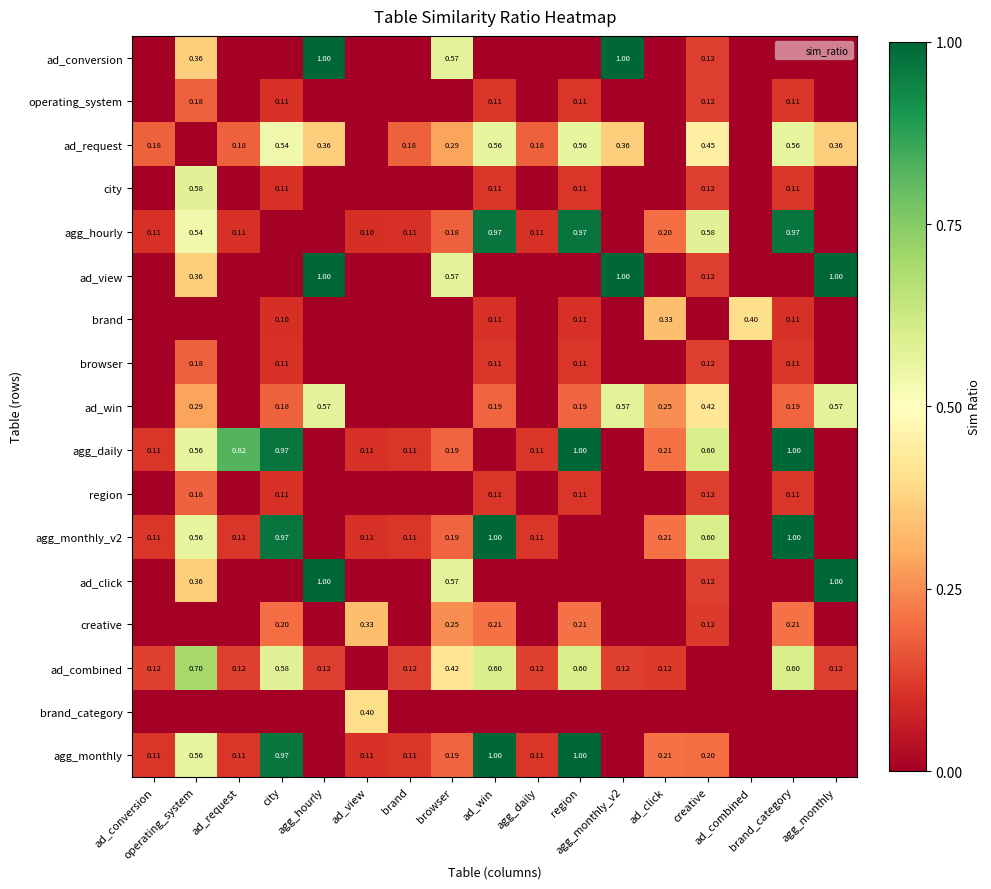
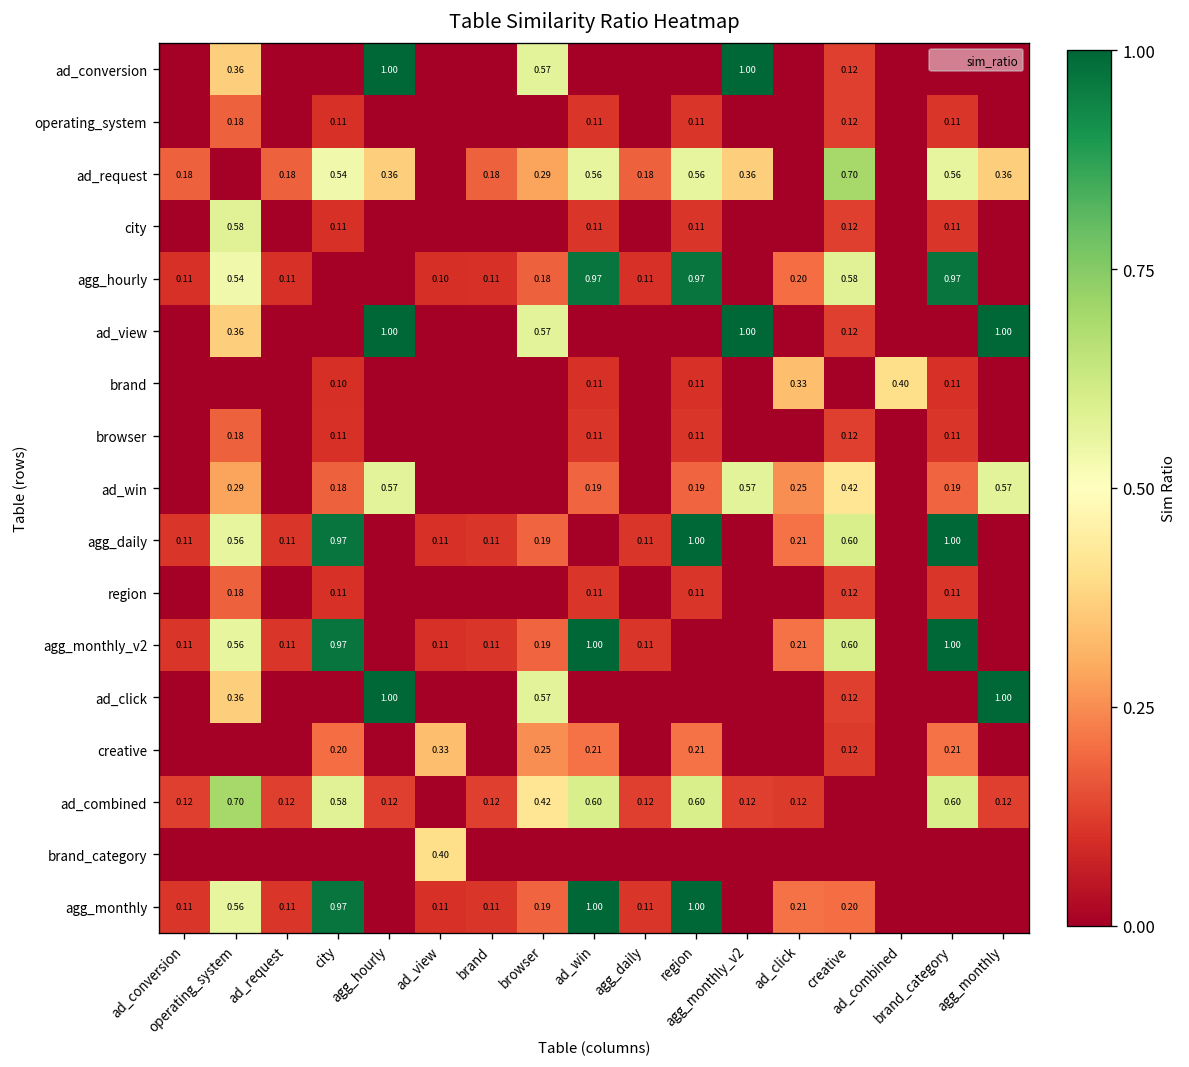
  {
    "ad_conversion": {
      "operating_system": 0.36,
      "agg_hourly": 1.00,
      "browser": 0.57,
      "agg_monthly_v2": 1.00,
      "creative": 0.12
    },
    "operating_system": {
      "operating_system": 0.18,
      "city": 0.11,
      "ad_win": 0.11,
      "region": 0.11,
      "creative": 0.12,
      "brand_category": 0.11
    },
    "ad_request": {
      "ad_conversion": 0.18,
      "ad_request": 0.18,
      "city": 0.54,
      "agg_hourly": 0.36,
      "brand": 0.18,
      "browser": 0.29,
      "ad_win": 0.56,
      "agg_daily": 0.18,
      "region": 0.56,
      "agg_monthly_v2": 0.36,
-     "creative": 0.45,
+     "creative": 0.70,
      "brand_category": 0.56,
      "agg_monthly": 0.36
    },
    "city": {
      "operating_system": 0.58,
      "city": 0.11,
      "ad_win": 0.11,
      "region": 0.11,
      "creative": 0.12,
      "brand_category": 0.11
    },
    "agg_hourly": {
      "ad_conversion": 0.11,
      "operating_system": 0.54,
      "ad_request": 0.11,
      "ad_view": 0.10,
      "brand": 0.11,
      "browser": 0.18,
      "ad_win": 0.97,
      "agg_daily": 0.11,
      "region": 0.97,
      "ad_click": 0.20,
      "creative": 0.58,
      "brand_category": 0.97
    },
    "ad_view": {
      "operating_system": 0.36,
      "agg_hourly": 1.00,
      "browser": 0.57,
      "agg_monthly_v2": 1.00,
      "creative": 0.12,
      "agg_monthly": 1.00
    },
    "brand": {
      "city": 0.10,
      "ad_win": 0.11,
      "region": 0.11,
      "ad_click": 0.33,
      "ad_combined": 0.40,
      "brand_category": 0.11
    },
    "browser": {
      "operating_system": 0.18,
      "city": 0.11,
      "ad_win": 0.11,
      "region": 0.11,
      "creative": 0.12,
      "brand_category": 0.11
    },
    "ad_win": {
      "operating_system": 0.29,
      "city": 0.18,
      "agg_hourly": 0.57,
      "ad_win": 0.19,
      "region": 0.19,
      "agg_monthly_v2": 0.57,
      "ad_click": 0.25,
      "creative": 0.42,
      "brand_category": 0.19,
      "agg_monthly": 0.57
    },
    "agg_daily": {
      "ad_conversion": 0.11,
      "operating_system": 0.56,
-     "ad_request": 0.82,
+     "ad_request": 0.11,
      "city": 0.97,
      "ad_view": 0.11,
      "brand": 0.11,
      "browser": 0.19,
      "agg_daily": 0.11,
      "region": 1.00,
      "ad_click": 0.21,
      "creative": 0.60,
      "brand_category": 1.00
    },
    "region": {
      "operating_system": 0.18,
      "city": 0.11,
      "ad_win": 0.11,
      "region": 0.11,
      "creative": 0.12,
      "brand_category": 0.11
    },
    "agg_monthly_v2": {
      "ad_conversion": 0.11,
      "operating_system": 0.56,
      "ad_request": 0.11,
      "city": 0.97,
      "ad_view": 0.11,
      "brand": 0.11,
      "browser": 0.19,
      "ad_win": 1.00,
      "agg_daily": 0.11,
      "ad_click": 0.21,
      "creative": 0.60,
      "brand_category": 1.00
    },
    "ad_click": {
      "operating_system": 0.36,
      "agg_hourly": 1.00,
      "browser": 0.57,
      "creative": 0.12,
      "agg_monthly": 1.00
    },
    "creative": {
      "city": 0.20,
      "ad_view": 0.33,
      "browser": 0.25,
      "ad_win": 0.21,
      "region": 0.21,
      "creative": 0.12,
      "brand_category": 0.21
    },
    "ad_combined": {
      "ad_conversion": 0.12,
      "operating_system": 0.70,
      "ad_request": 0.12,
      "city": 0.58,
      "agg_hourly": 0.12,
      "brand": 0.12,
      "browser": 0.42,
      "ad_win": 0.60,
      "agg_daily": 0.12,
      "region": 0.60,
      "agg_monthly_v2": 0.12,
      "ad_click": 0.12,
      "brand_category": 0.60,
      "agg_monthly": 0.12
    },
    "brand_category": {
      "ad_view": 0.40
    },
    "agg_monthly": {
      "ad_conversion": 0.11,
      "operating_system": 0.56,
      "ad_request": 0.11,
      "city": 0.97,
      "ad_view": 0.11,
      "brand": 0.11,
      "browser": 0.19,
      "ad_win": 1.00,
      "agg_daily": 0.11,
      "region": 1.00,
      "ad_click": 0.21,
      "creative": 0.20
    }
  }
